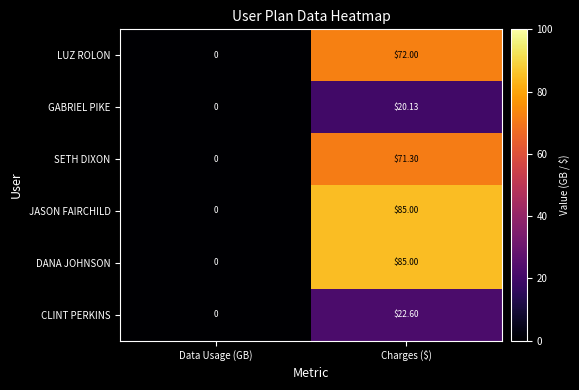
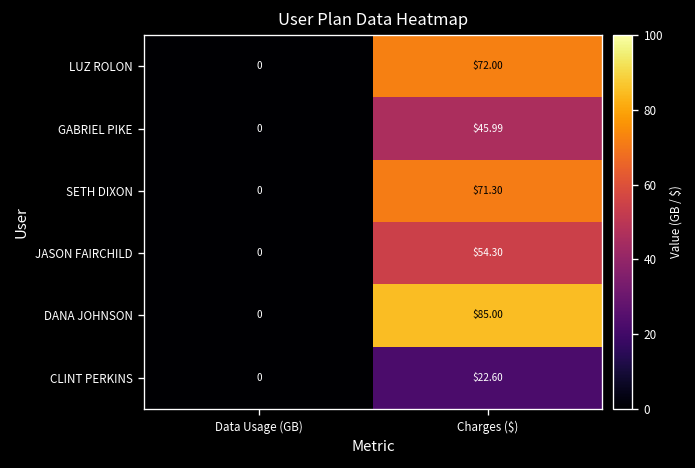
  {
    "LUZ ROLON": {
      "Data Usage (GB)": "0",
      "Charges ($)": "$72.00"
    },
    "GABRIEL PIKE": {
      "Data Usage (GB)": "0",
-     "Charges ($)": "$20.13"
+     "Charges ($)": "$45.99"
    },
    "SETH DIXON": {
      "Data Usage (GB)": "0",
      "Charges ($)": "$71.30"
    },
    "JASON FAIRCHILD": {
      "Data Usage (GB)": "0",
-     "Charges ($)": "$85.00"
+     "Charges ($)": "$54.30"
    },
    "DANA JOHNSON": {
      "Data Usage (GB)": "0",
      "Charges ($)": "$85.00"
    },
    "CLINT PERKINS": {
      "Data Usage (GB)": "0",
      "Charges ($)": "$22.60"
    }
  }
